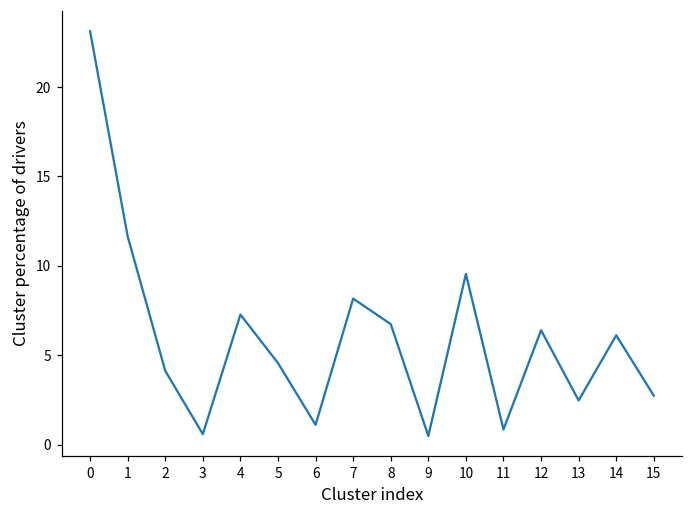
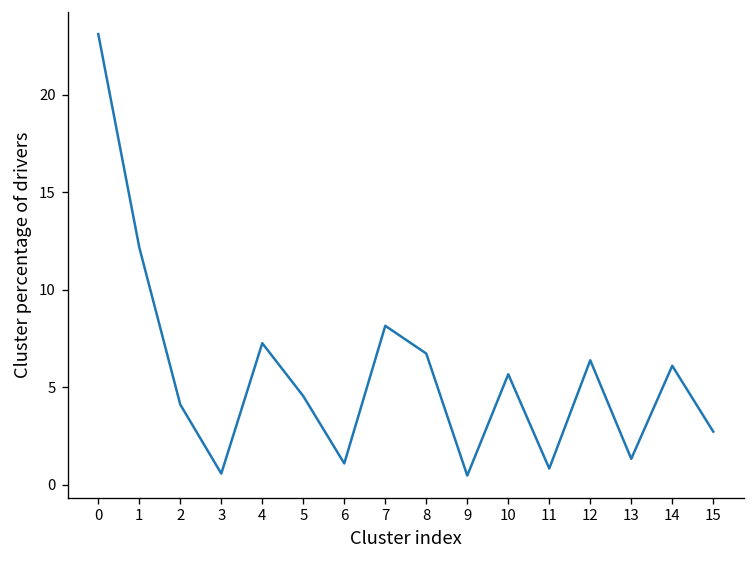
  {
    "0": 23.1,
-   "1": 11.6,
+   "1": 12.2,
    "2": 4.1,
    "3": 0.6,
    "4": 7.3,
    "5": 4.6,
    "6": 1.1,
    "7": 8.2,
    "8": 6.7,
    "9": 0.5,
-   "10": 9.5,
+   "10": 5.7,
    "11": 0.8,
    "12": 6.4,
-   "13": 2.5,
+   "13": 1.3,
    "14": 6.1,
    "15": 2.7
  }
